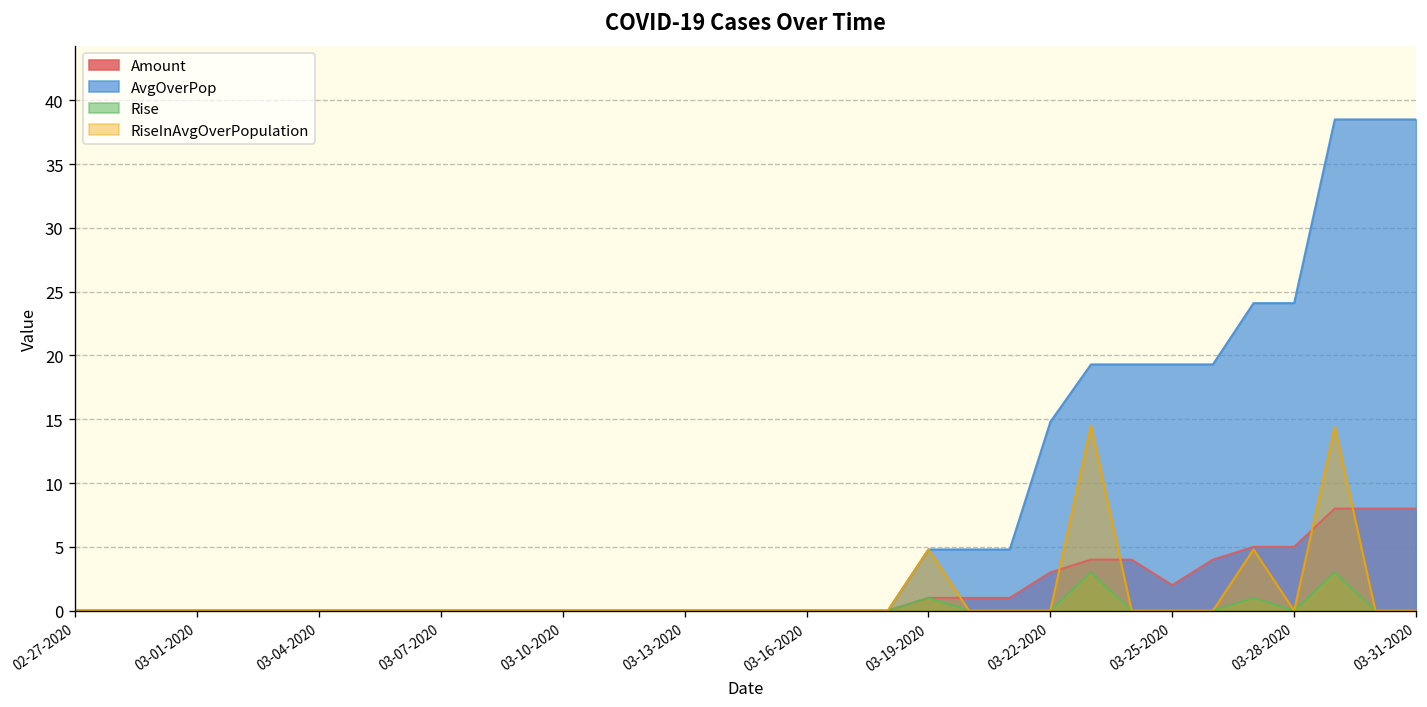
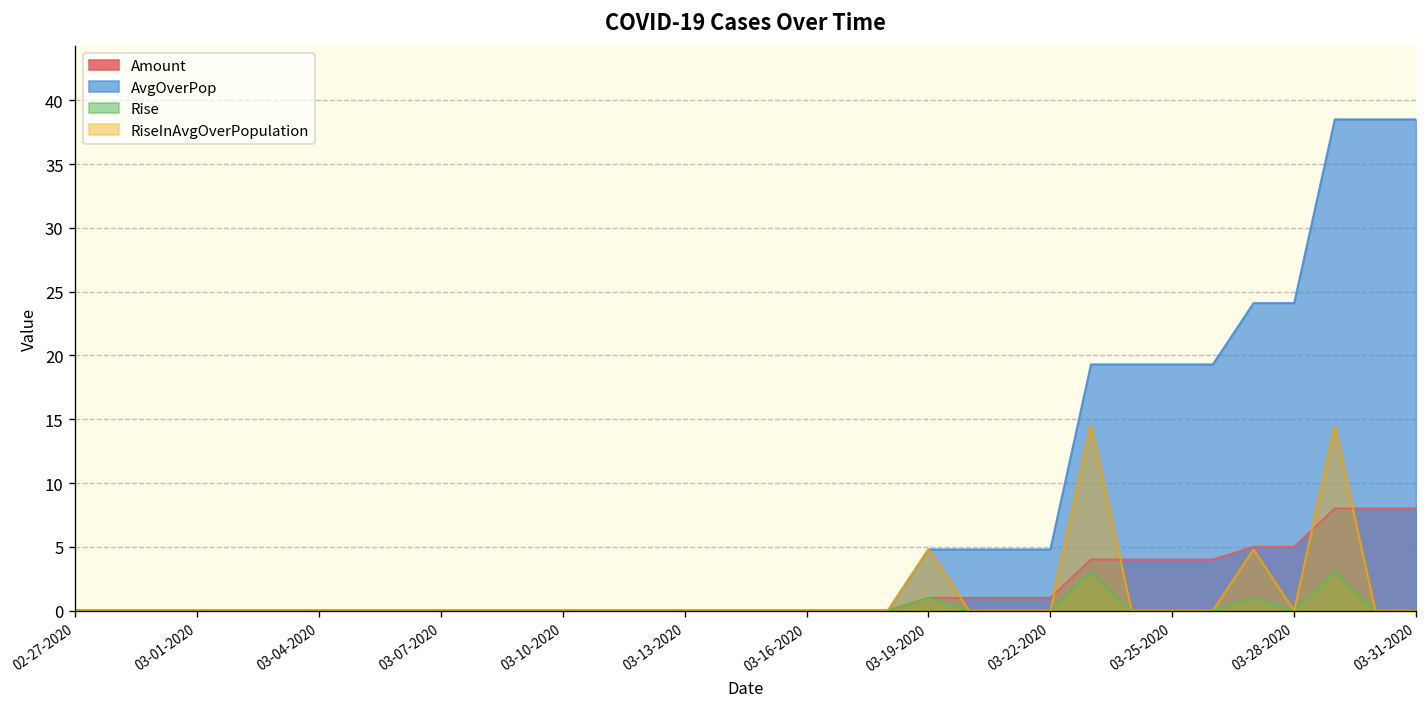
  {
    "Amount": {
-     "03-22-2020": 3,
-     "03-25-2020": 2,
+     "03-22-2020": 1,
+     "03-25-2020": 4,
      "03-28-2020": 5,
      "03-31-2020": 8
    },
    "AvgOverPop": {
-     "03-22-2020": 14.8,
+     "03-22-2020": 4.8,
      "03-25-2020": 19.3,
      "03-28-2020": 24.1,
      "03-31-2020": 38.5
    }
  }
